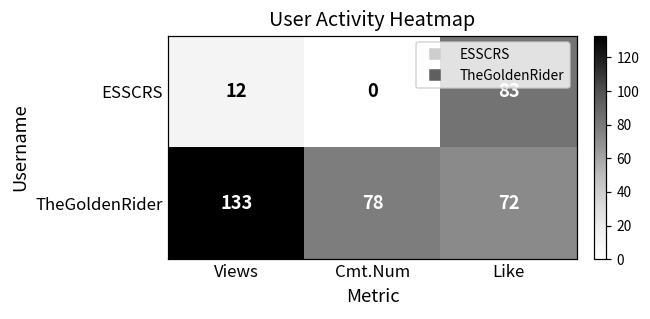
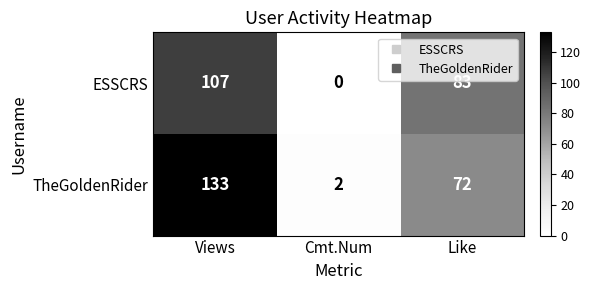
  {
    "ESSCRS": {
-     "Views": 12,
+     "Views": 107,
      "Cmt.Num": 0
    },
    "TheGoldenRider": {
      "Views": 133,
-     "Cmt.Num": 78,
+     "Cmt.Num": 2,
      "Like": 72
    }
  }
